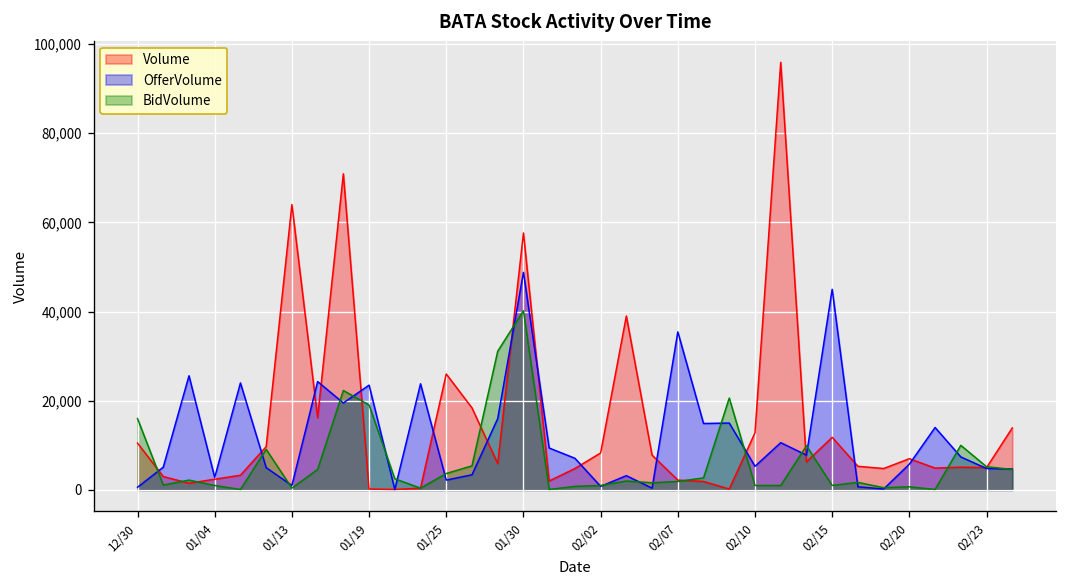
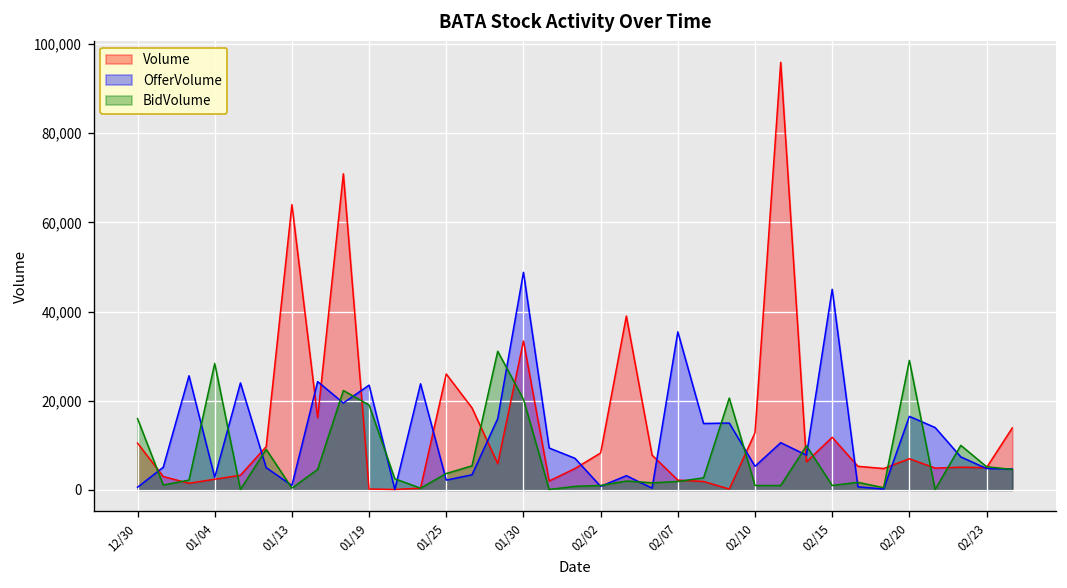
  {
    "Volume": {
      "12/30": "11,000",
      "01/13": "64,000",
      "01/19": "0",
      "01/25": "26,000",
-     "01/30": "58,000",
+     "01/30": "33,000",
      "02/02": "8,000",
      "02/10": "13,000",
      "02/15": "12,000",
      "02/20": "7,000"
    },
    "OfferVolume": {
      "12/30": "1,000",
      "01/19": "24,000",
      "01/25": "2,000",
      "01/30": "49,000",
      "02/07": "35,000",
      "02/10": "5,000",
      "02/15": "45,000",
-     "02/20": "6,000"
+     "02/20": "17,000"
    },
    "BidVolume": {
      "12/30": "16,000",
-     "01/04": "1,000",
+     "01/04": "28,000",
      "01/19": "19,000",
      "01/25": "4,000",
-     "01/30": "40,000",
+     "01/30": "20,000",
      "02/10": "1,000",
      "02/15": "1,000",
-     "02/20": "1,000"
+     "02/20": "29,000"
    }
  }
